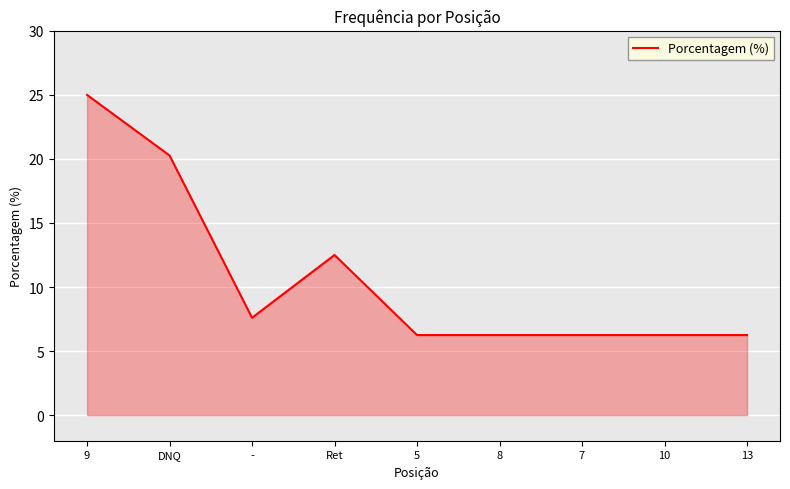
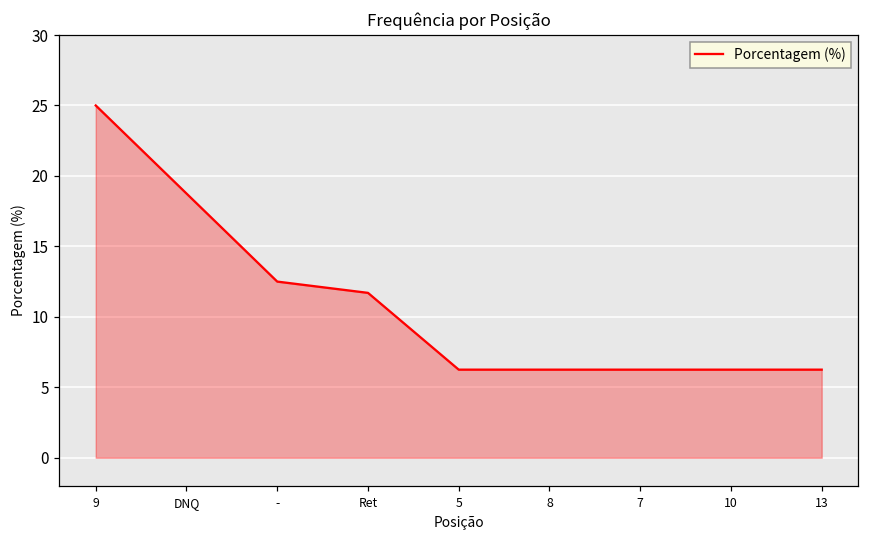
  {
    "9": 25.0,
-   "DNQ": 20.3,
-   "-": 7.6,
-   "Ret": 12.5,
+   "DNQ": 18.8,
+   "-": 12.5,
+   "Ret": 11.7,
    "5": 6.3,
    "8": 6.3,
    "7": 6.3,
    "10": 6.3,
    "13": 6.3
  }
